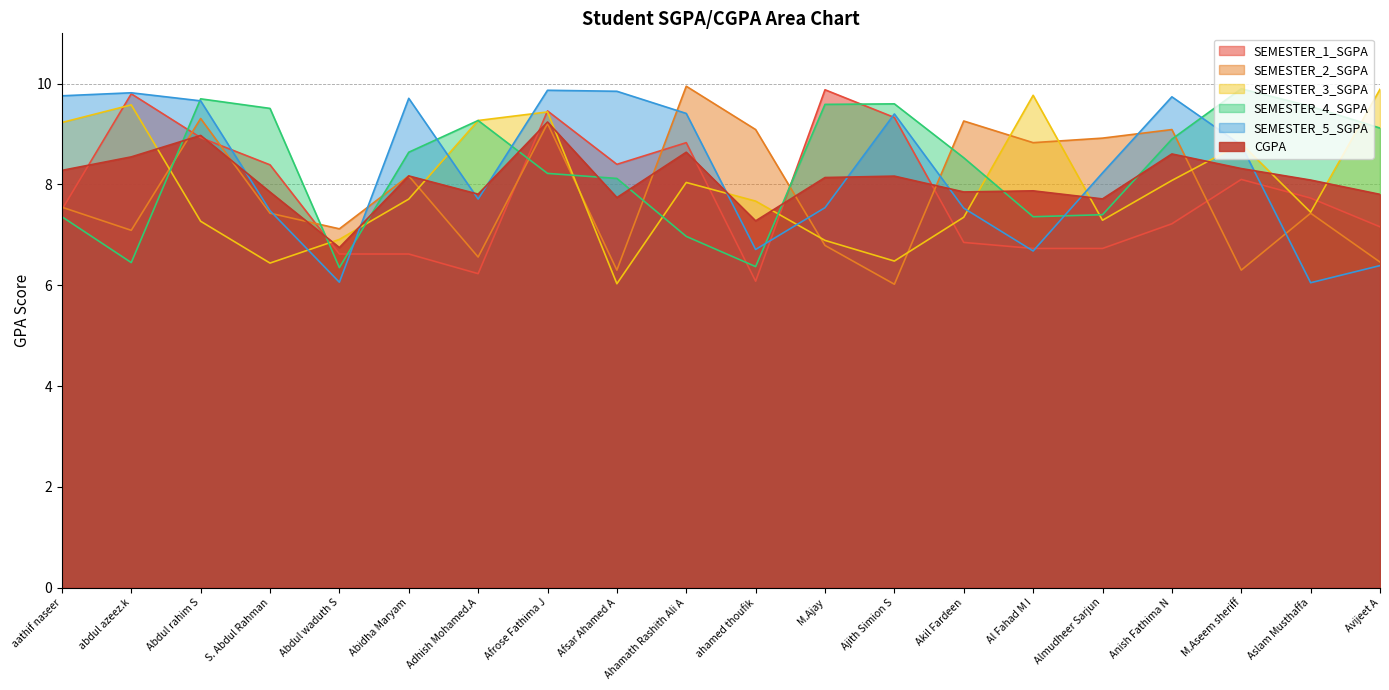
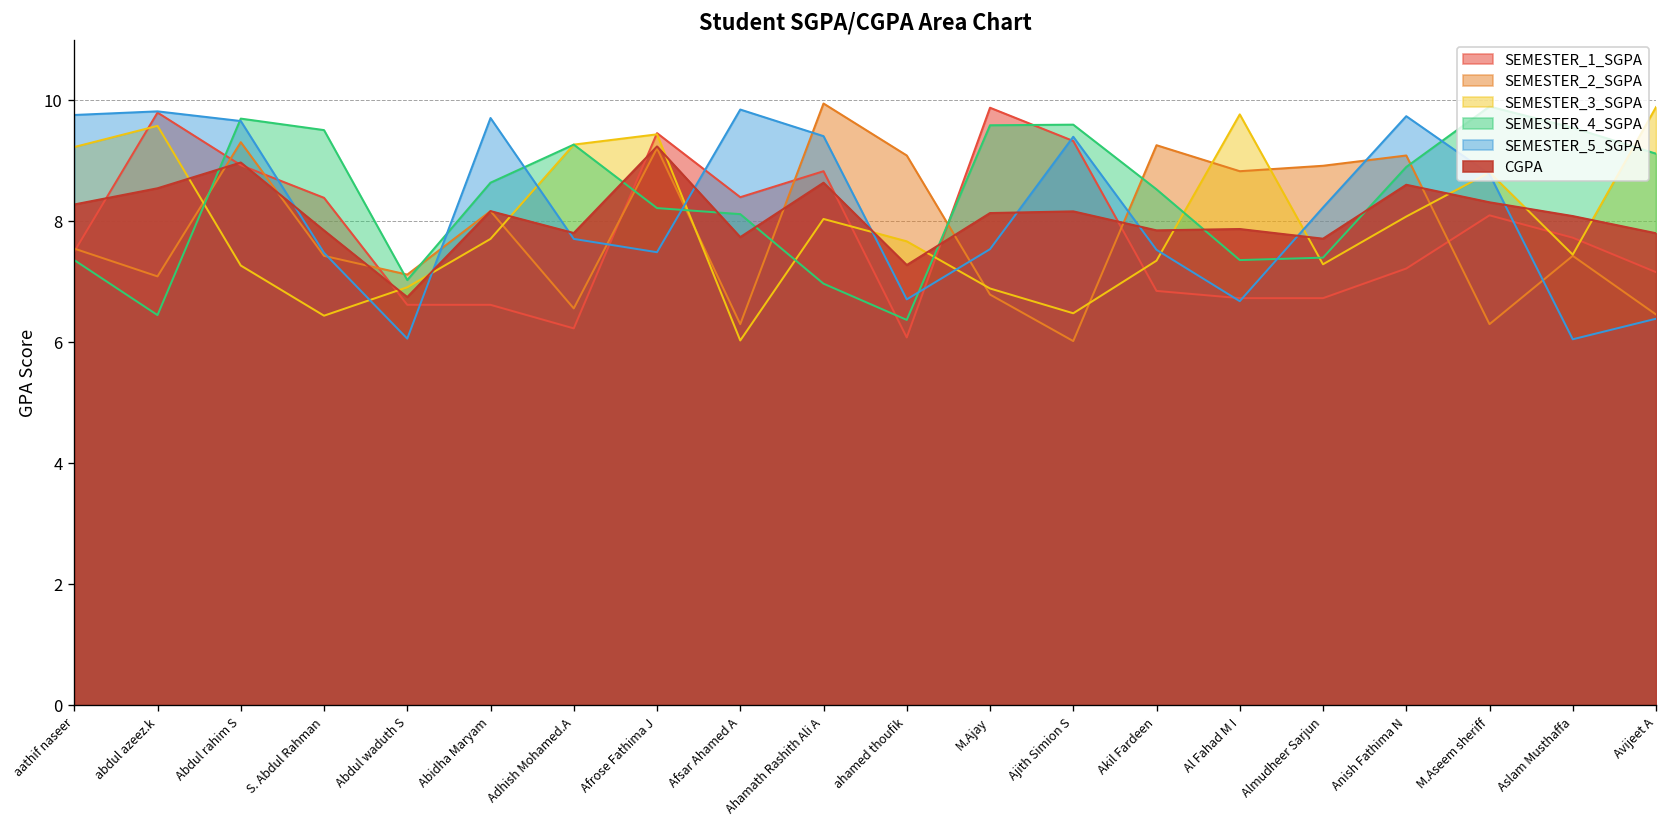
  {
    "SEMESTER_4_SGPA": {
      "aathif naseer": 7.4,
      "abdul azeez.k": 6.5,
      "S. Abdul Rahman": 9.5,
-     "Abdul waduth S": 6.4,
+     "Abdul waduth S": 7.0,
      "Abidha Maryam": 8.6,
      "Afrose Fathima J": 8.2,
      "Afsar Ahamed A": 8.1,
      "Ahamath Rashith Ali A": 7.0,
      "ahamed thoufik": 6.4,
      "M.Ajay": 9.6,
      "Ajith Simion S": 9.6,
      "Akil Fardeen": 8.5,
      "Al Fahad M I": 7.4,
      "Almudheer Sarjun": 7.4,
      "Anish Fathima N": 8.9,
      "Avijeet A": 9.1
    },
    "SEMESTER_5_SGPA": {
      "aathif naseer": 9.8,
      "Abdul waduth S": 6.1,
      "Abidha Maryam": 9.7,
      "Adhish Mohamed.A": 7.7,
-     "Afrose Fathima J": 9.9,
+     "Afrose Fathima J": 7.5,
      "Afsar Ahamed A": 9.9,
      "Ahamath Rashith Ali A": 9.4,
      "ahamed thoufik": 6.7,
      "M.Ajay": 7.5,
      "Ajith Simion S": 9.4,
      "Akil Fardeen": 7.5,
      "Almudheer Sarjun": 8.2,
      "Anish Fathima N": 9.7,
      "Aslam Musthaffa": 6.1,
      "Avijeet A": 6.4
    }
  }
